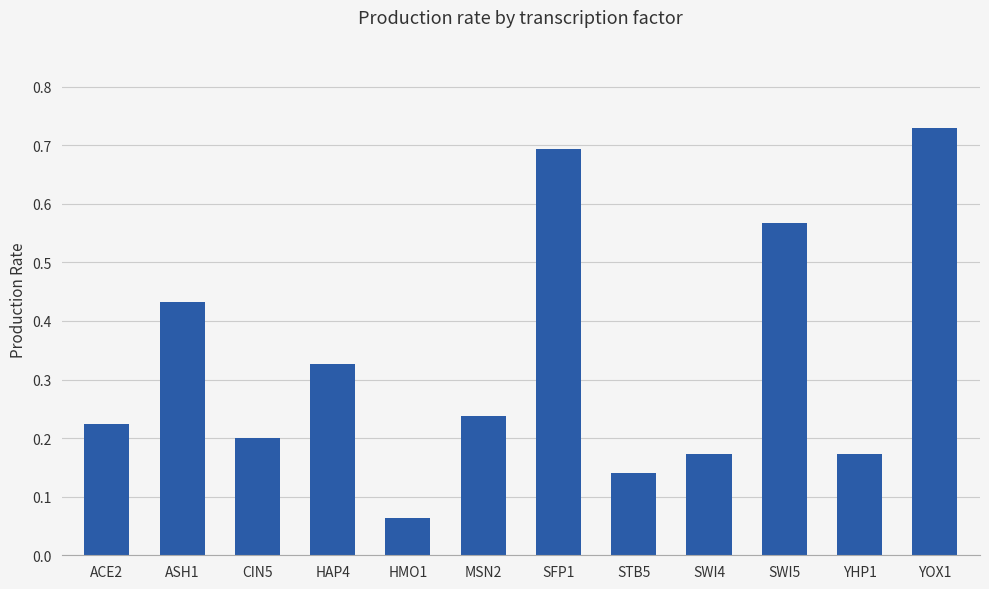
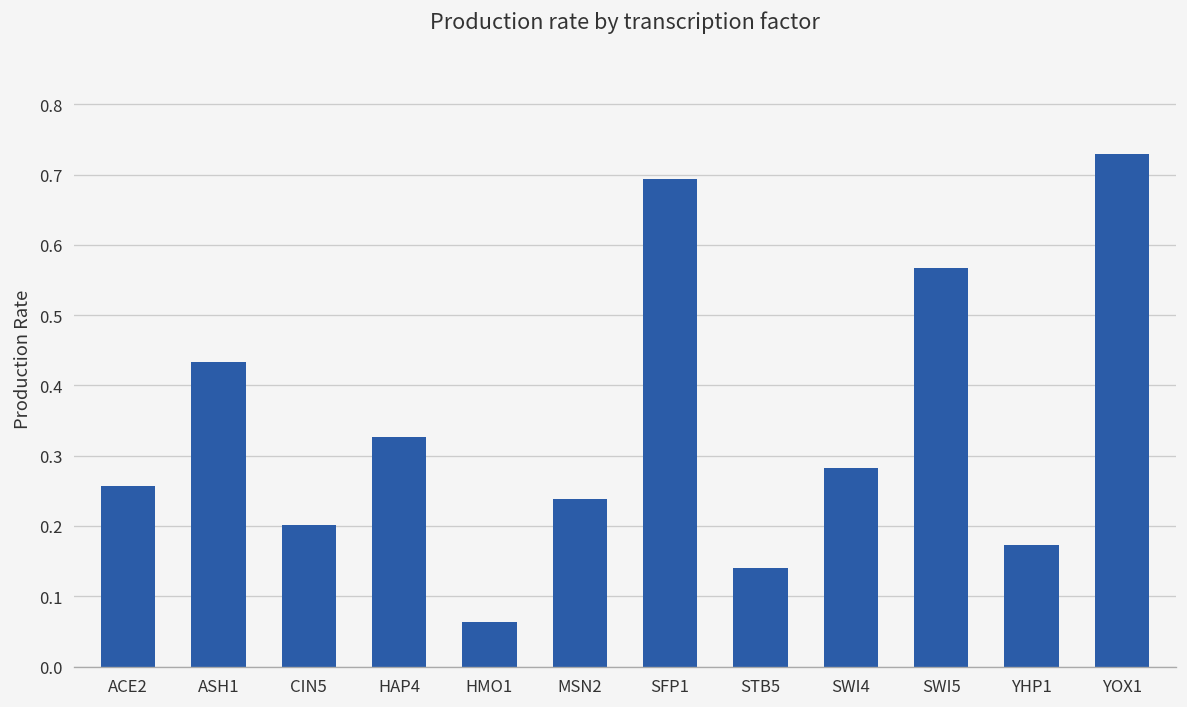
  {
-   "ACE2": 0.22,
+   "ACE2": 0.26,
    "ASH1": 0.43,
    "CIN5": 0.20,
    "HAP4": 0.33,
    "HMO1": 0.06,
    "MSN2": 0.24,
    "SFP1": 0.69,
    "STB5": 0.14,
-   "SWI4": 0.17,
+   "SWI4": 0.28,
    "SWI5": 0.57,
    "YHP1": 0.17,
    "YOX1": 0.73
  }
